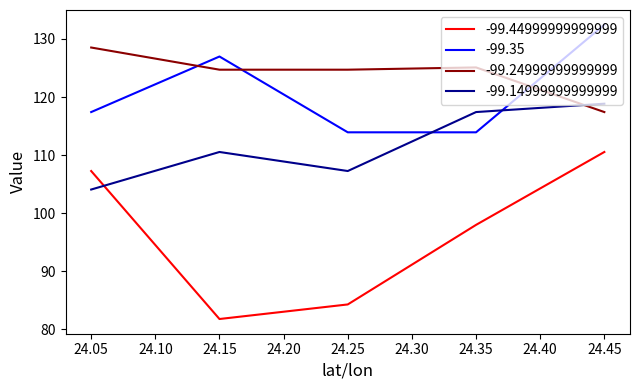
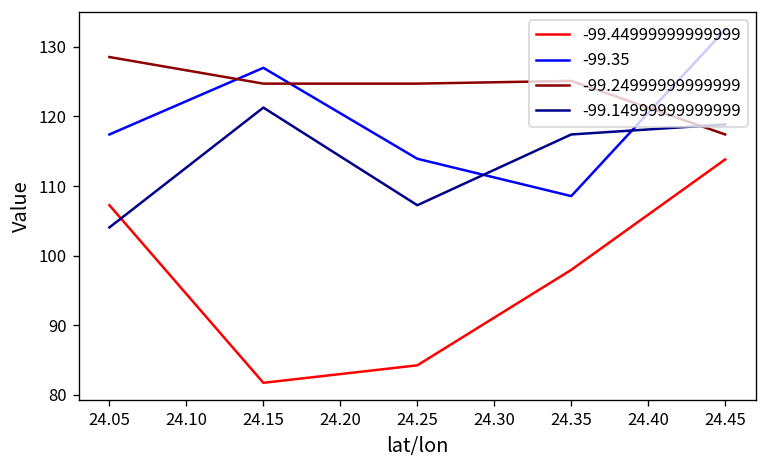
  {
    "-99.44999999999999": {
      "24.05": 107,
      "24.15": 82,
      "24.25": 84,
      "24.35": 98,
-     "24.45": 111
+     "24.45": 114
    },
    "-99.35": {
      "24.05": 117,
      "24.15": 127,
      "24.25": 114,
-     "24.35": 114
+     "24.35": 109
    },
    "-99.24999999999999": {
      "24.05": 129,
      "24.15": 125,
      "24.25": 125,
      "24.45": 117
    },
    "-99.14999999999999": {
      "24.05": 104,
-     "24.15": 111,
+     "24.15": 121,
      "24.25": 107,
      "24.35": 117
    }
  }
